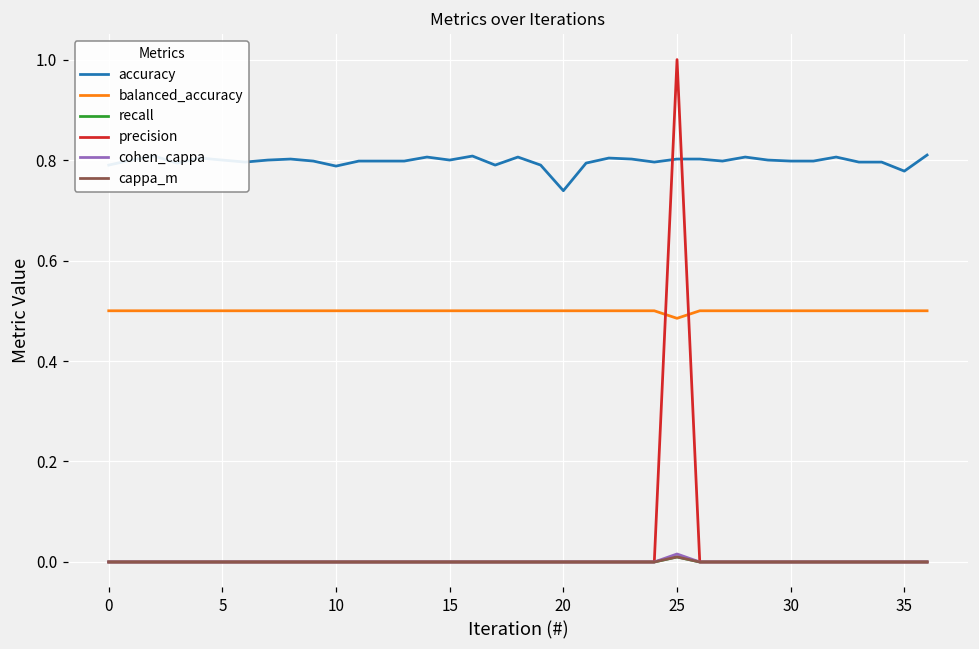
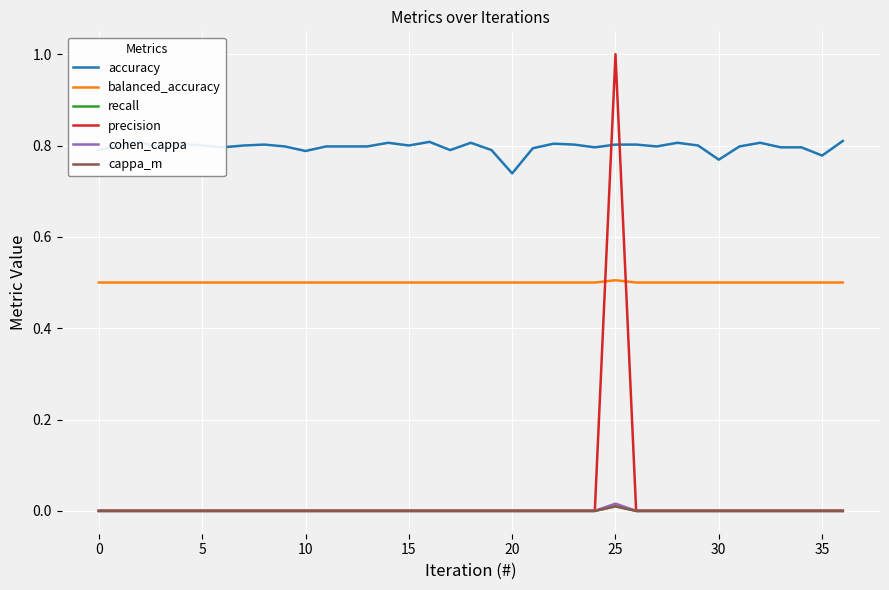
  {
    "accuracy": {
      "10": 0.79,
      "15": 0.80,
      "20": 0.74,
      "25": 0.80,
-     "30": 0.80,
+     "30": 0.77,
      "35": 0.78
    },
    "balanced_accuracy": {
      "0": 0.50,
      "5": 0.50,
      "10": 0.50,
      "15": 0.50,
      "20": 0.50,
-     "25": 0.49,
+     "25": 0.51,
      "30": 0.50,
      "35": 0.50
    },
    "cappa_m": {
      "25": 0.01
    },
    "precision": {
      "25": 1.00
    },
    "cohen_cappa": {
      "25": 0.02
    }
  }
